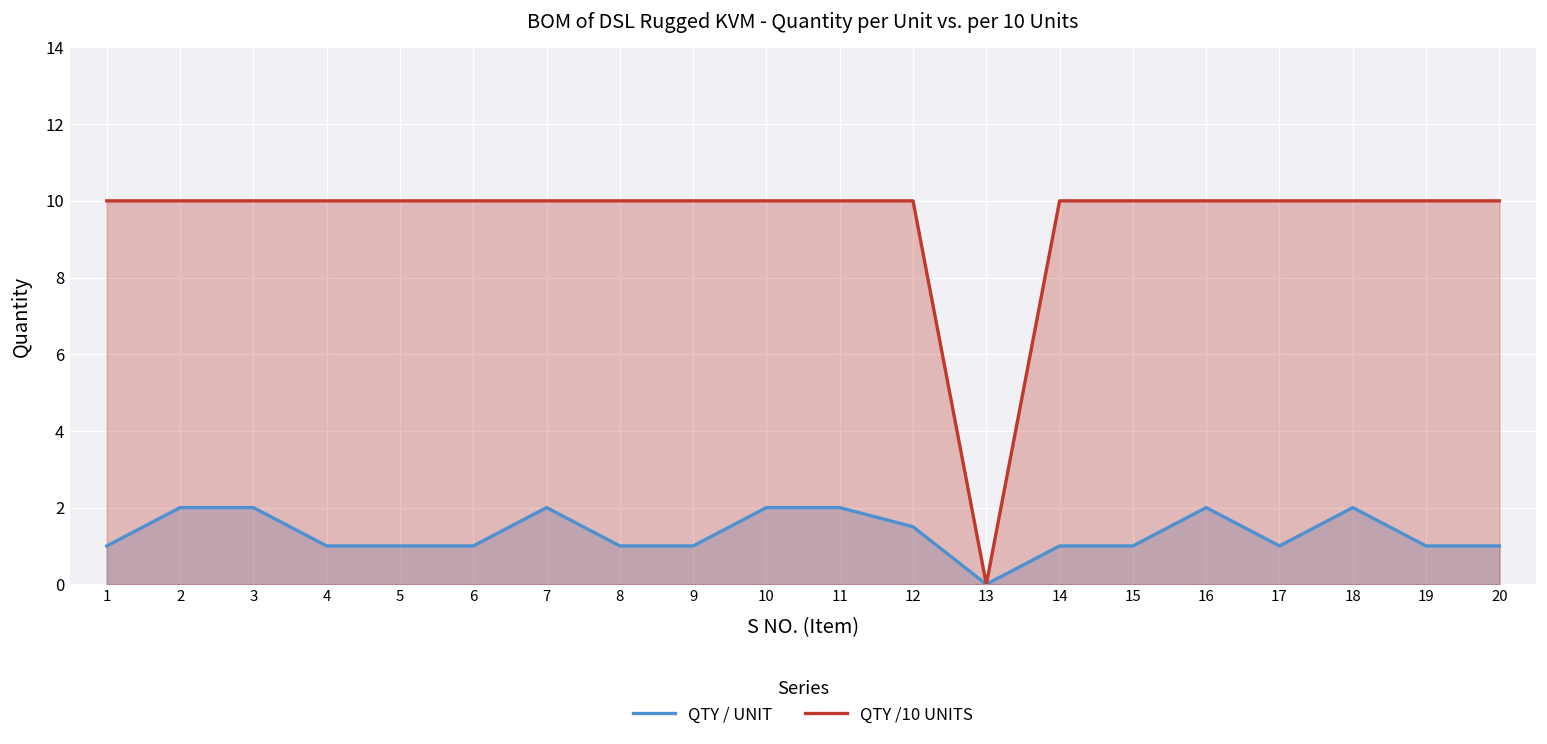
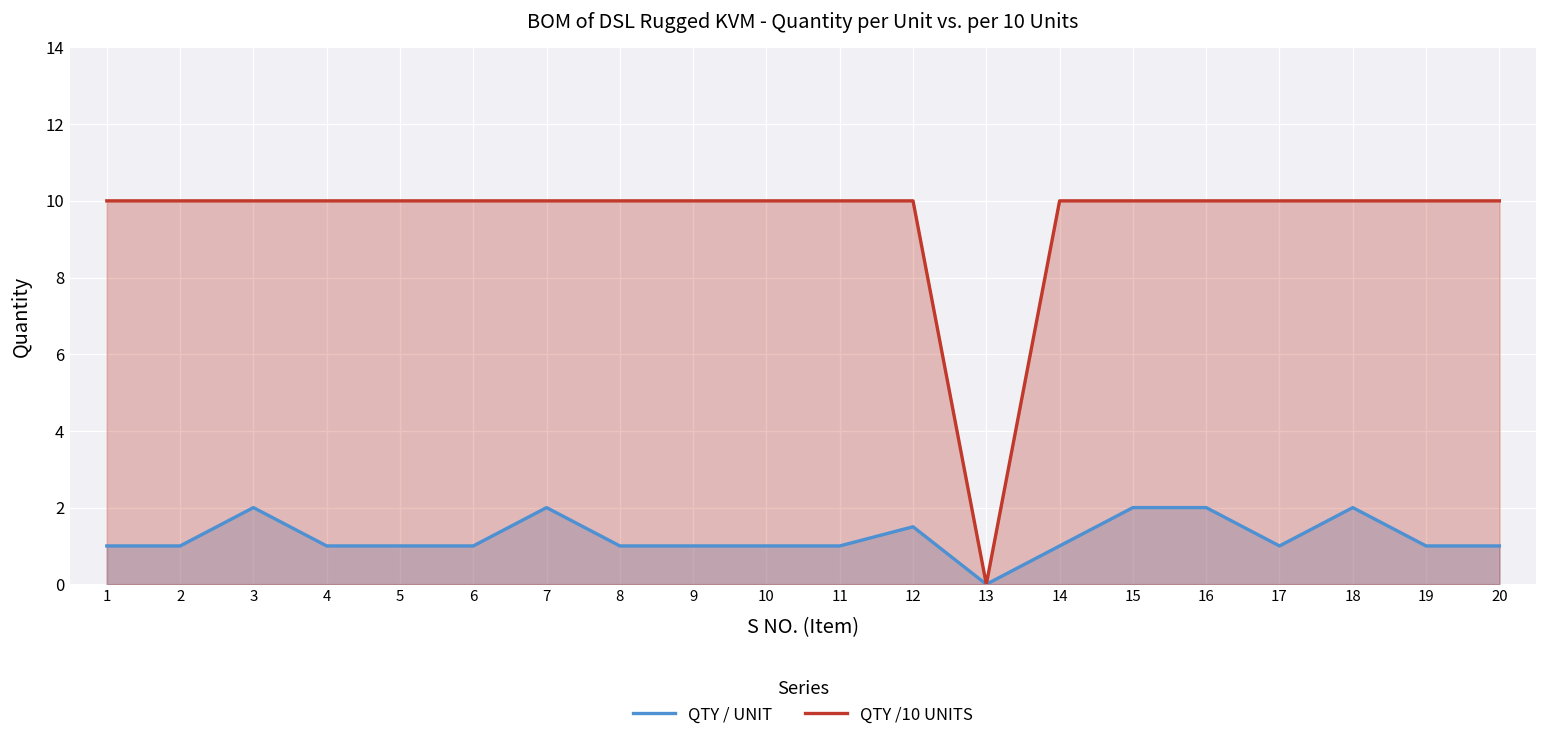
  {
    "QTY / UNIT": {
      "1": 1,
-     "2": 2,
+     "2": 1,
      "3": 2,
      "4": 1,
      "5": 1,
      "6": 1,
      "7": 2,
      "8": 1,
      "9": 1,
-     "10": 2,
-     "11": 2,
+     "10": 1,
+     "11": 1,
      "12": 1.5,
      "14": 1,
-     "15": 1,
+     "15": 2,
      "16": 2,
      "17": 1,
      "18": 2,
      "19": 1,
      "20": 1
    },
    "QTY /10 UNITS": {
      "1": 10,
      "2": 10,
      "3": 10,
      "4": 10,
      "5": 10,
      "6": 10,
      "7": 10,
      "8": 10,
      "9": 10,
      "10": 10,
      "11": 10,
      "12": 10,
      "14": 10,
      "15": 10,
      "16": 10,
      "17": 10,
      "18": 10,
      "19": 10,
      "20": 10
    }
  }
